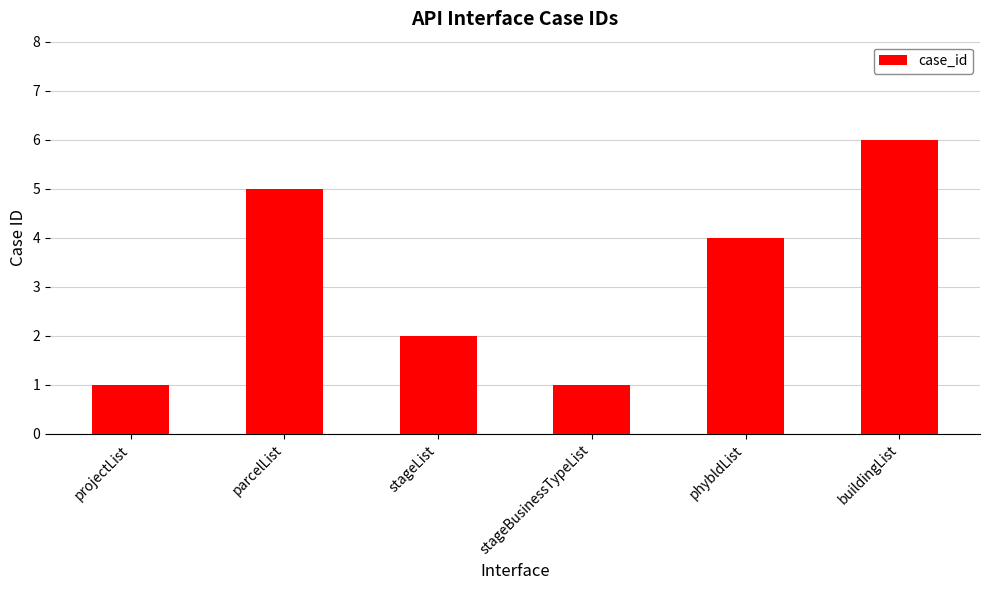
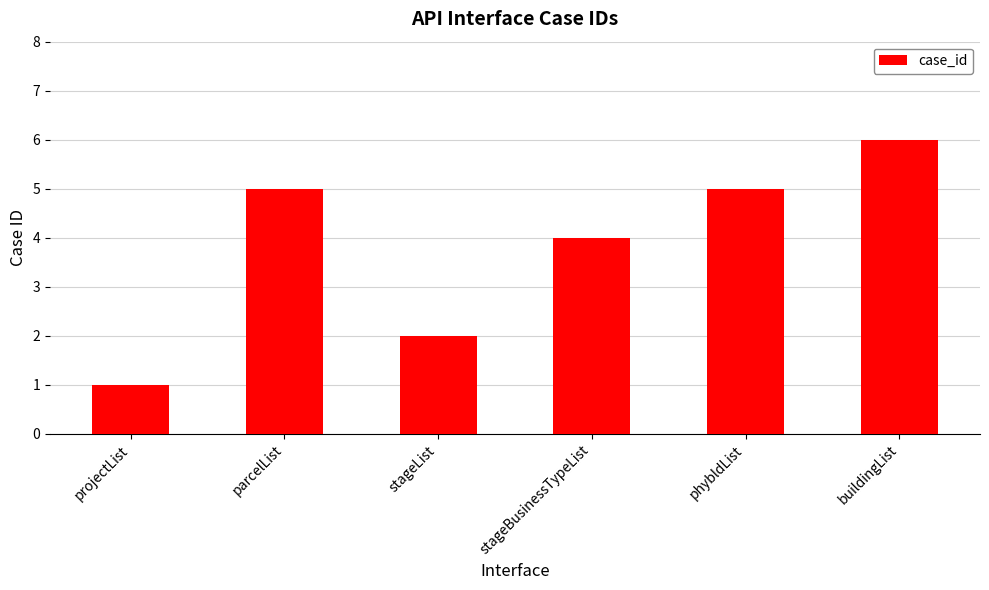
  {
    "projectList": 1,
    "parcelList": 5,
    "stageList": 2,
-   "stageBusinessTypeList": 1,
-   "phybldList": 4,
+   "stageBusinessTypeList": 4,
+   "phybldList": 5,
    "buildingList": 6
  }
